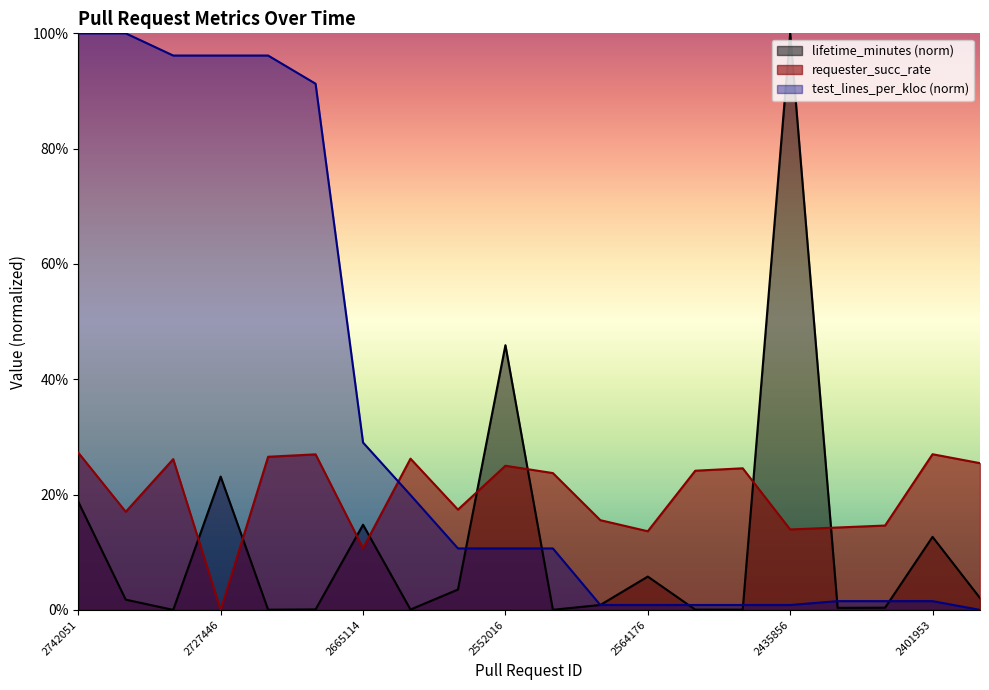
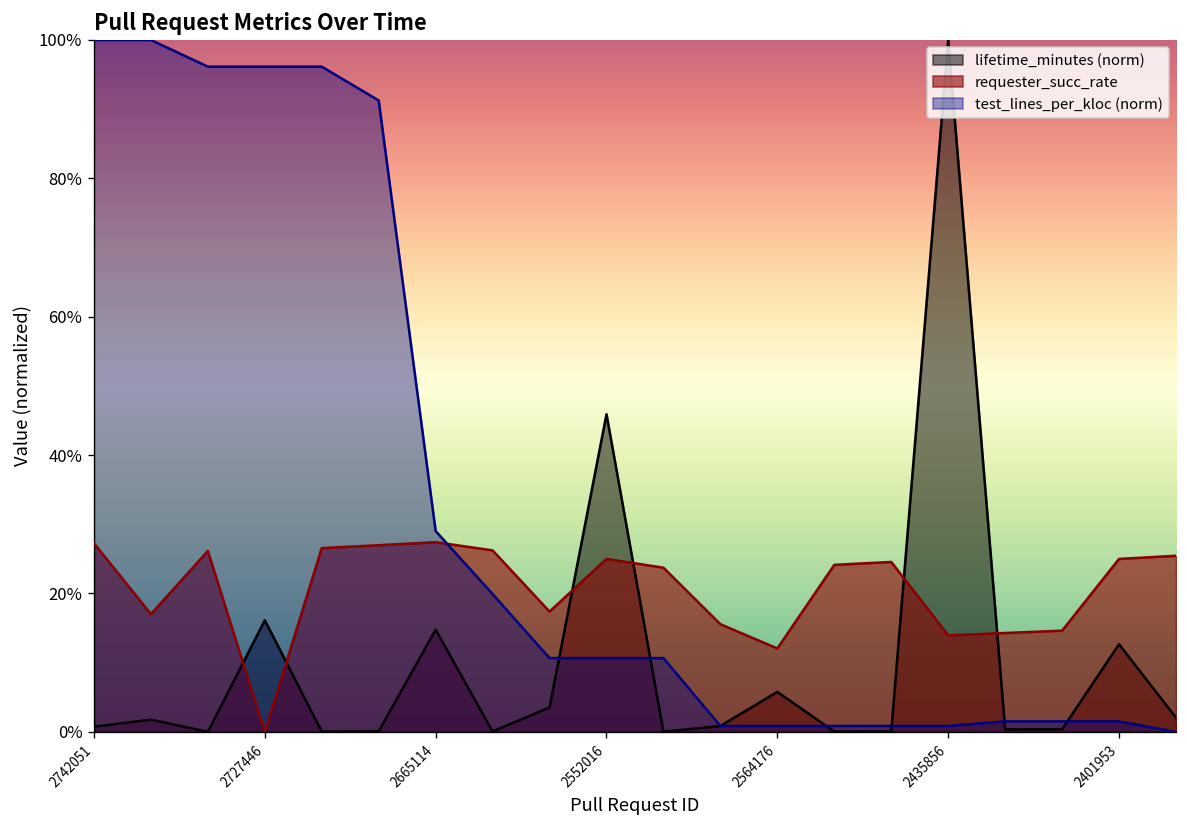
  {
    "lifetime_minutes (norm)": {
-     "2742051": "19%",
-     "2727446": "23%",
+     "2742051": "1%",
+     "2727446": "16%",
      "2665114": "15%",
      "2552016": "46%",
      "2564176": "6%",
      "2435856": "100%",
      "2401953": "13%"
    },
    "requester_succ_rate": {
      "2742051": "27%",
      "2727446": "0%",
-     "2665114": "11%",
+     "2665114": "27%",
      "2552016": "25%",
-     "2564176": "14%",
+     "2564176": "12%",
      "2435856": "14%",
-     "2401953": "27%"
+     "2401953": "25%"
    },
    "test_lines_per_kloc (norm)": {
      "2742051": "100%",
      "2727446": "96%",
      "2665114": "29%",
      "2552016": "11%",
      "2564176": "1%",
      "2435856": "1%",
      "2401953": "2%"
    }
  }
